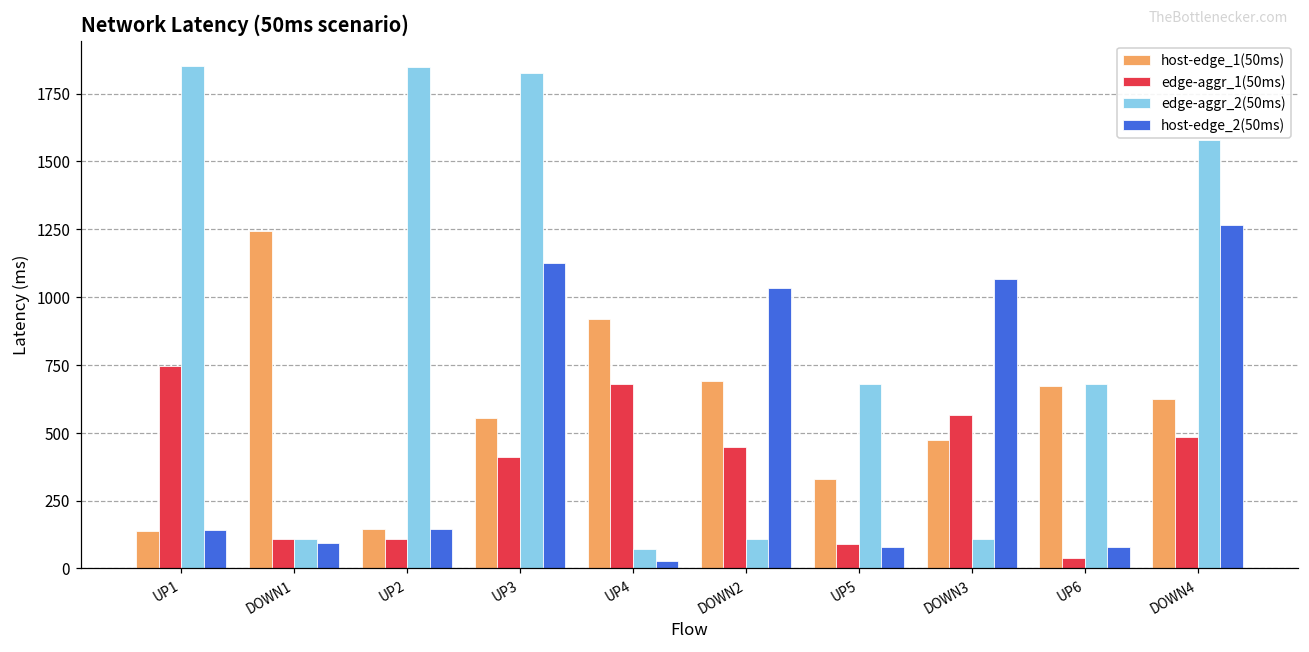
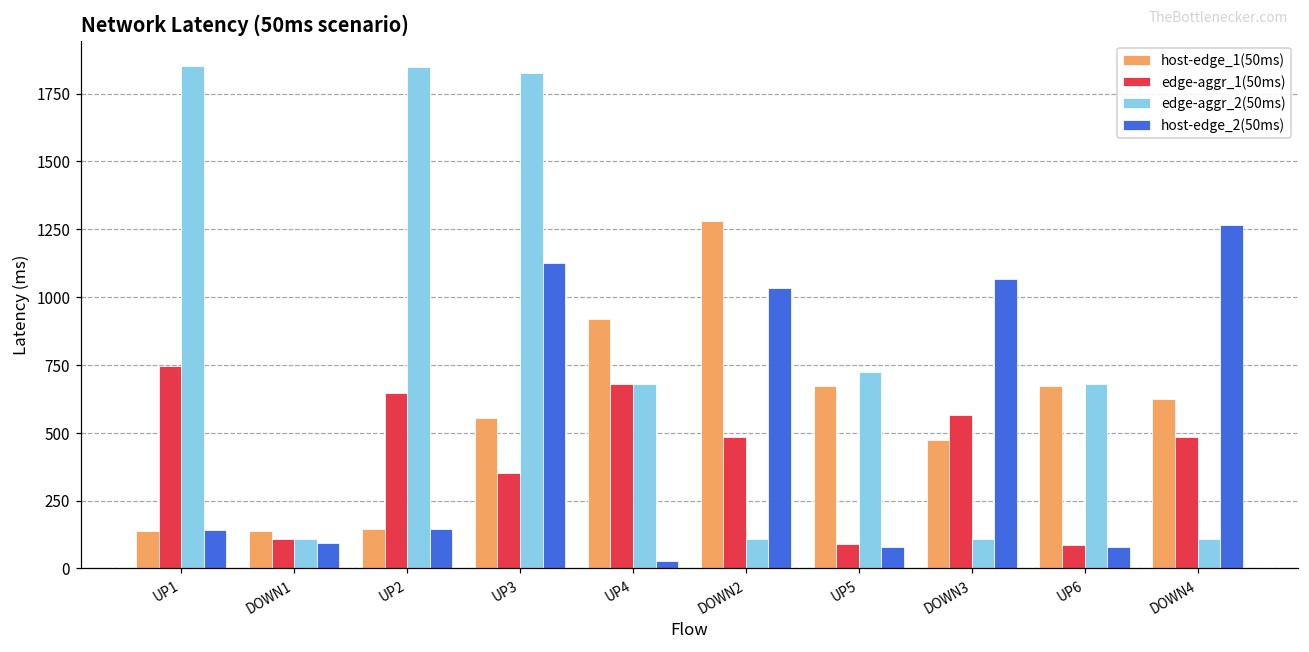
  {
    "host-edge_1(50ms)": {
      "UP1": 140,
-     "DOWN1": 1240,
+     "DOWN1": 140,
      "UP2": 150,
      "UP3": 560,
      "UP4": 920,
-     "DOWN2": 690,
-     "UP5": 330,
+     "DOWN2": 1280,
+     "UP5": 670,
      "DOWN3": 470,
      "UP6": 670,
      "DOWN4": 620
    },
    "edge-aggr_1(50ms)": {
      "UP1": 750,
      "DOWN1": 110,
-     "UP2": 110,
-     "UP3": 410,
+     "UP2": 650,
+     "UP3": 350,
      "UP4": 680,
-     "DOWN2": 450,
+     "DOWN2": 480,
      "UP5": 90,
      "DOWN3": 560,
-     "UP6": 40,
+     "UP6": 90,
      "DOWN4": 480
    },
    "edge-aggr_2(50ms)": {
      "UP1": 1850,
      "DOWN1": 110,
      "UP2": 1850,
      "UP3": 1830,
-     "UP4": 70,
+     "UP4": 680,
      "DOWN2": 110,
-     "UP5": 680,
+     "UP5": 720,
      "DOWN3": 110,
      "UP6": 680,
-     "DOWN4": 1580
+     "DOWN4": 110
    },
    "host-edge_2(50ms)": {
      "UP1": 140,
      "DOWN1": 100,
      "UP2": 150,
      "UP3": 1130,
      "UP4": 30,
      "DOWN2": 1030,
      "UP5": 80,
      "DOWN3": 1070,
      "UP6": 80,
      "DOWN4": 1270
    }
  }
